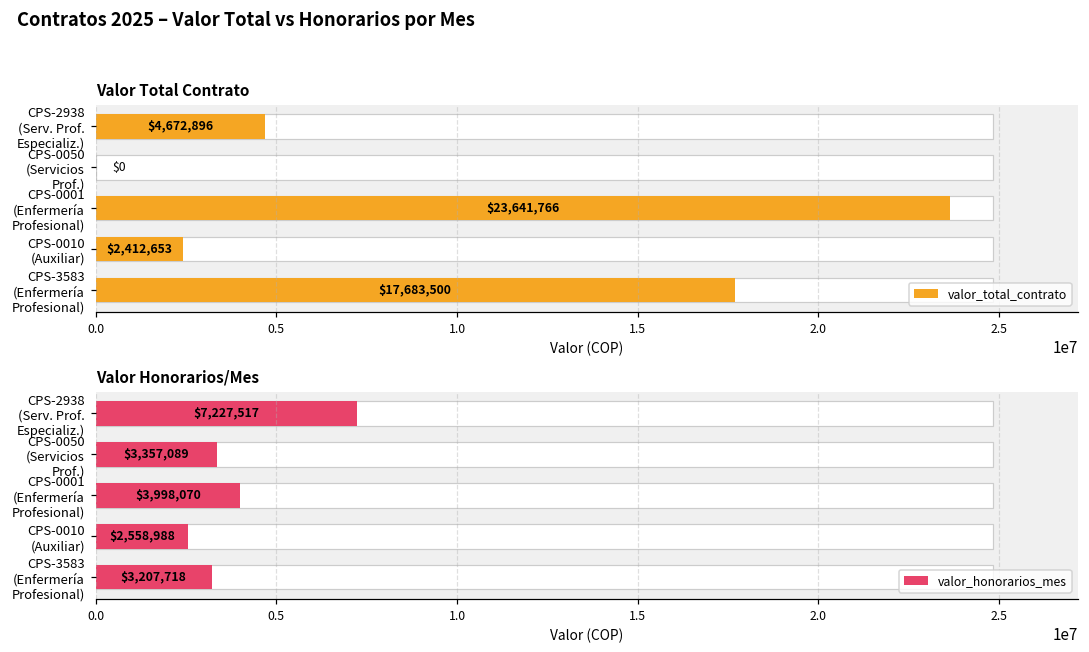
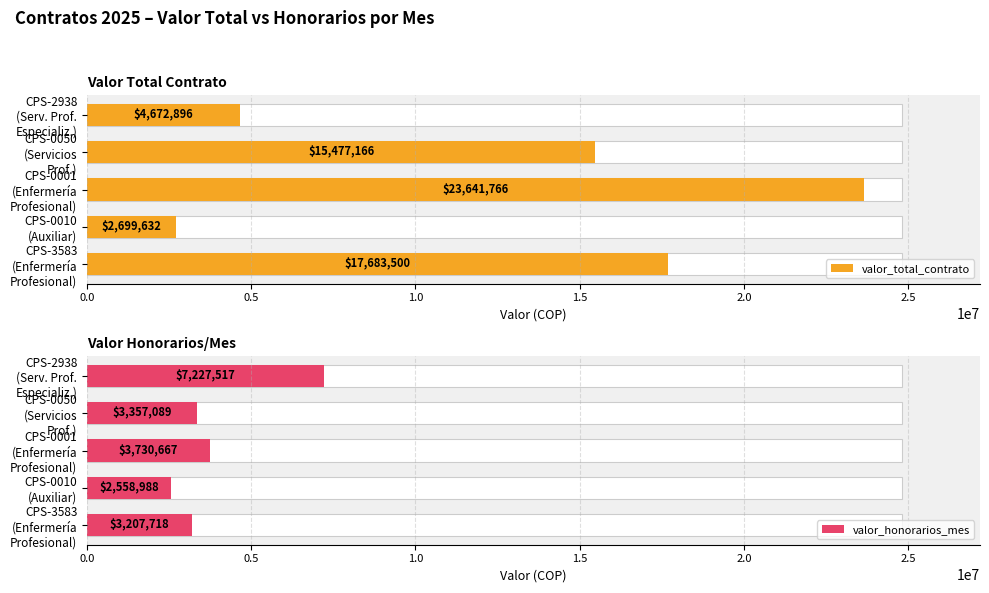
  {
    "Valor Total Contrato": {
      "valor_total_contrato": {
-       "CPS-0050 (Servicios Prof.)": "$0",
-       "CPS-0010 (Auxiliar)": "$2,412,653"
+       "CPS-0050 (Servicios Prof.)": "$15,477,166",
+       "CPS-0010 (Auxiliar)": "$2,699,632"
      }
    },
    "Valor Honorarios/Mes": {
      "valor_honorarios_mes": {
-       "CPS-0001 (Enfermería Profesional)": "$3,998,070"
+       "CPS-0001 (Enfermería Profesional)": "$3,730,667"
      }
    }
  }
